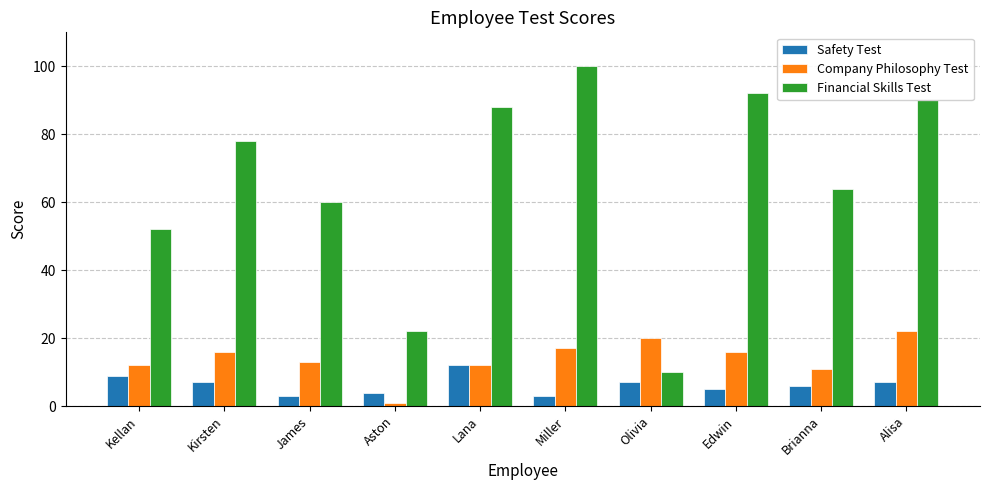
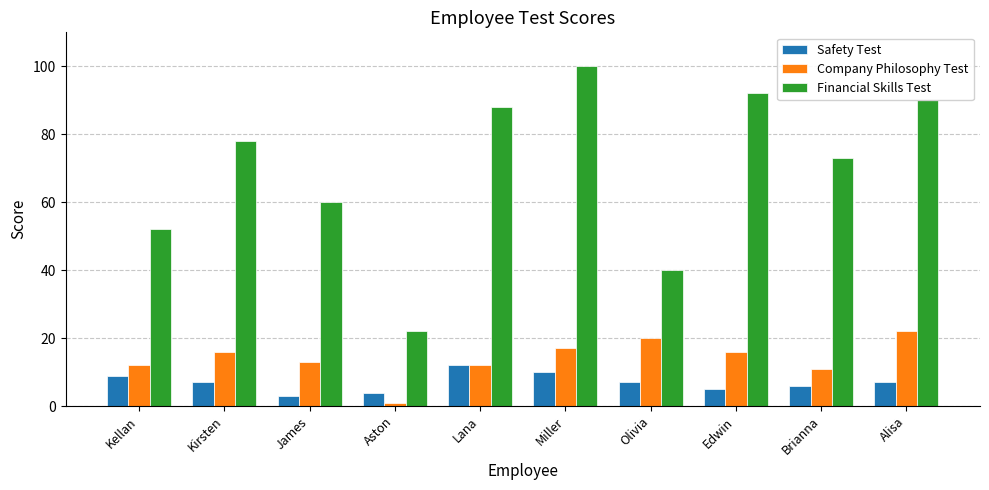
  {
    "Safety Test": {
      "Kellan": 9,
      "Kirsten": 7,
      "James": 3,
      "Aston": 4,
      "Lana": 12,
-     "Miller": 3,
+     "Miller": 10,
      "Olivia": 7,
      "Edwin": 5,
      "Brianna": 6,
      "Alisa": 7
    },
    "Company Philosophy Test": {
      "Kellan": 12,
      "Kirsten": 16,
      "James": 13,
      "Aston": 1,
      "Lana": 12,
      "Miller": 17,
      "Olivia": 20,
      "Edwin": 16,
      "Brianna": 11,
      "Alisa": 22
    },
    "Financial Skills Test": {
      "Kellan": 52,
      "Kirsten": 78,
      "James": 60,
      "Aston": 22,
      "Lana": 88,
      "Miller": 100,
-     "Olivia": 10,
+     "Olivia": 40,
      "Edwin": 92,
-     "Brianna": 64,
+     "Brianna": 73,
      "Alisa": 90
    }
  }
